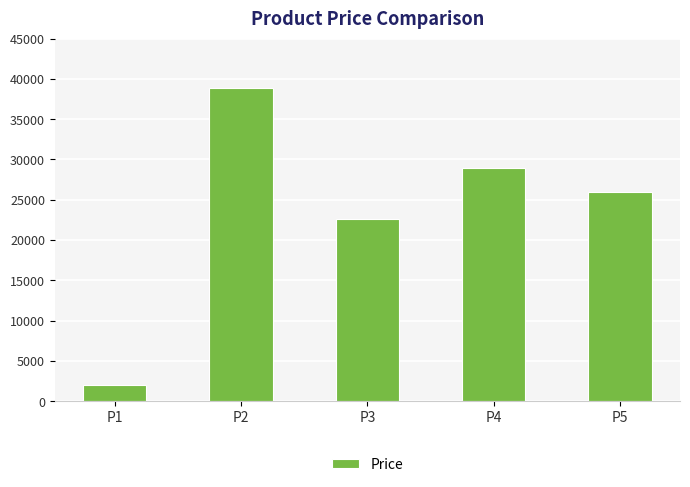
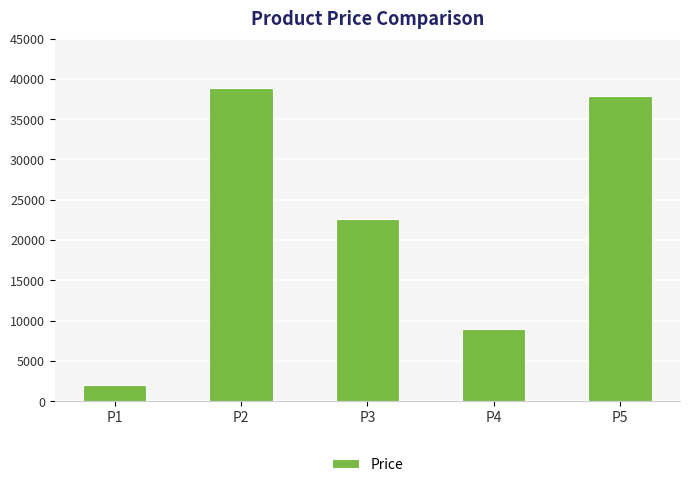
  {
    "P1": 2000,
    "P2": 39000,
    "P3": 23000,
-   "P4": 29000,
-   "P5": 26000
+   "P4": 9000,
+   "P5": 38000
  }
